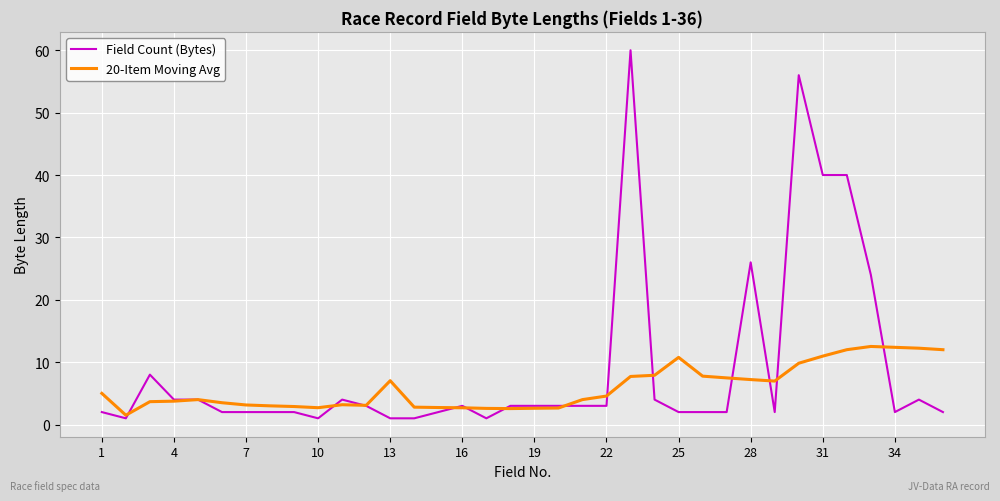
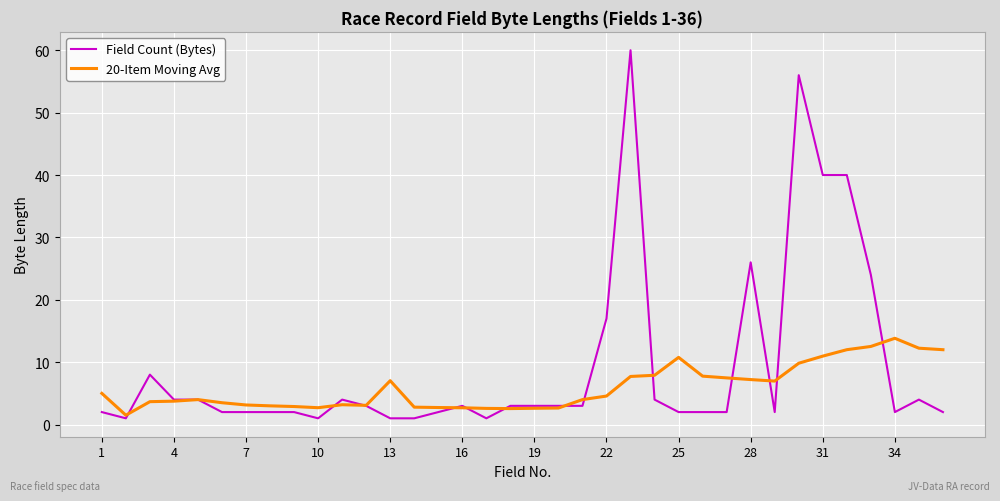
  {
    "Field Count (Bytes)": {
      "1": 2,
      "7": 2,
      "10": 1,
      "13": 1,
-     "22": 3,
+     "22": 17,
      "25": 2,
      "28": 26,
      "31": 40,
      "34": 2
    },
    "20-Item Moving Avg": {
      "1": 5,
      "7": 3,
      "10": 3,
      "13": 7,
      "22": 5,
      "25": 11,
      "28": 7,
      "31": 11,
-     "34": 12
+     "34": 14
    }
  }
